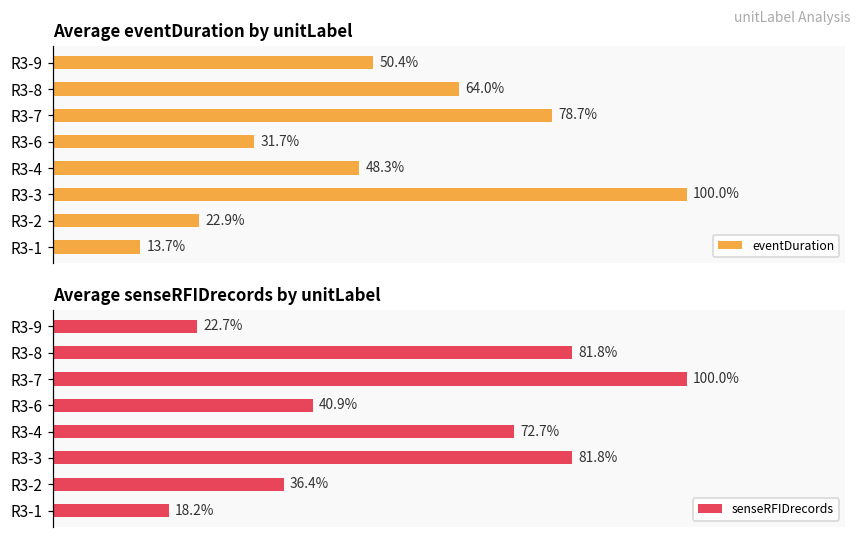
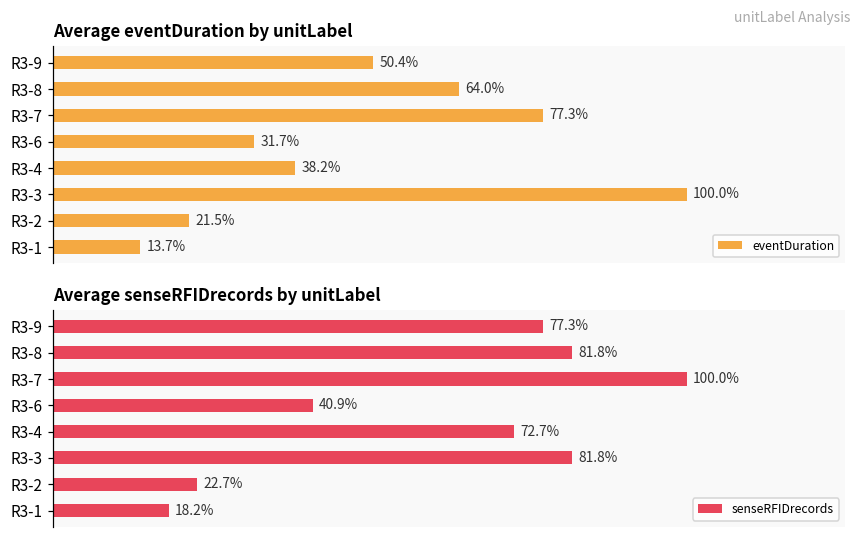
  {
    "Average eventDuration by unitLabel": {
      "R3-9": "50.4%",
      "R3-8": "64.0%",
-     "R3-7": "78.7%",
+     "R3-7": "77.3%",
      "R3-6": "31.7%",
-     "R3-4": "48.3%",
+     "R3-4": "38.2%",
      "R3-3": "100.0%",
-     "R3-2": "22.9%",
+     "R3-2": "21.5%",
      "R3-1": "13.7%"
    },
    "Average senseRFIDrecords by unitLabel": {
-     "R3-9": "22.7%",
+     "R3-9": "77.3%",
      "R3-8": "81.8%",
      "R3-7": "100.0%",
      "R3-6": "40.9%",
      "R3-4": "72.7%",
      "R3-3": "81.8%",
-     "R3-2": "36.4%",
+     "R3-2": "22.7%",
      "R3-1": "18.2%"
    }
  }
